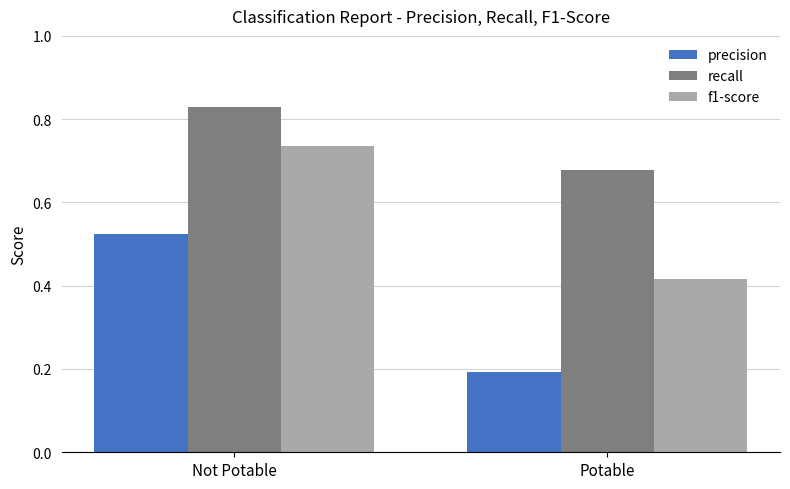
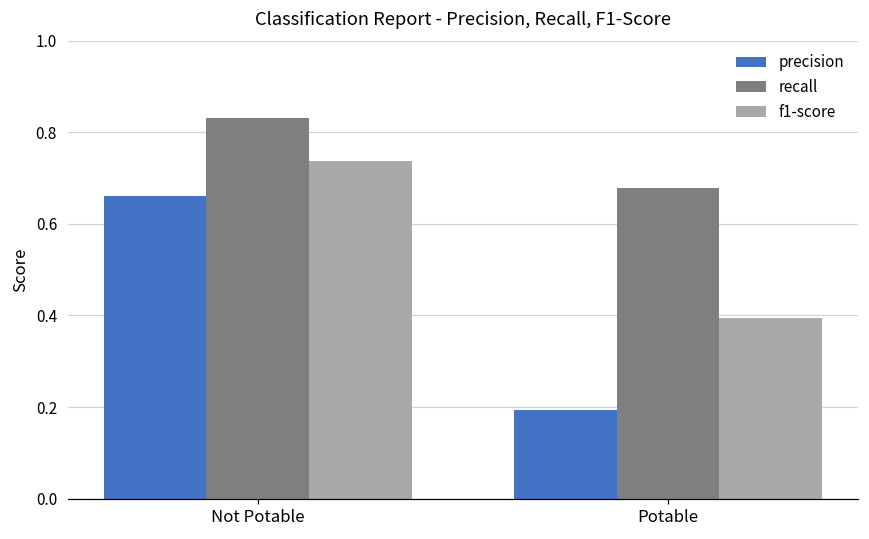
  {
    "precision": {
-     "Not Potable": 0.53,
+     "Not Potable": 0.66,
      "Potable": 0.19
    },
    "recall": {
      "Not Potable": 0.83,
      "Potable": 0.68
    },
    "f1-score": {
      "Not Potable": 0.74,
-     "Potable": 0.42
+     "Potable": 0.39
    }
  }
